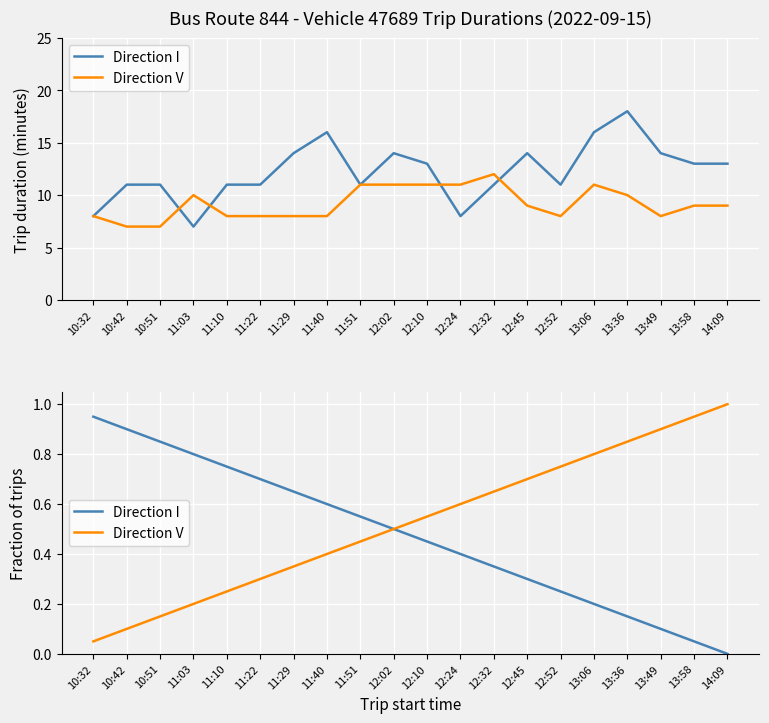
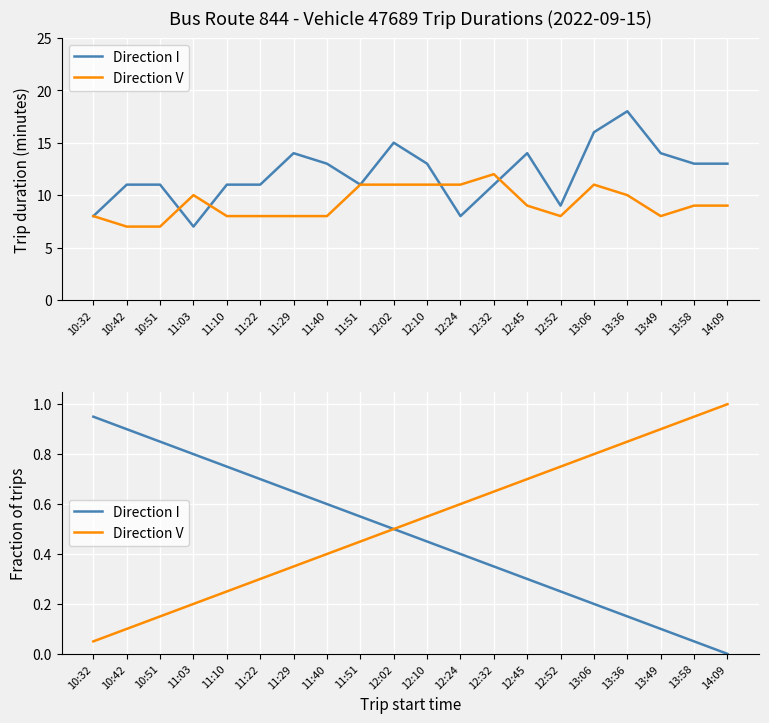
  {
    "Bus Route 844 - Vehicle 47689 Trip Durations (2022-09-15)": {
      "Direction I": {
        "10:42": 11,
        "10:51": 11,
        "11:03": 7,
        "11:10": 11,
        "11:22": 11,
        "11:29": 14,
-       "11:40": 16,
-       "12:02": 14,
+       "11:40": 13,
+       "12:02": 15,
        "12:10": 13,
        "12:24": 8,
        "12:32": 11,
        "12:45": 14,
-       "12:52": 11,
+       "12:52": 9,
        "13:06": 16,
        "13:36": 18,
        "13:49": 14,
        "13:58": 13,
        "14:09": 13
      },
      "Direction V": {
        "10:42": 7,
        "10:51": 7,
        "11:03": 10,
        "11:10": 8,
        "11:22": 8,
        "11:29": 8,
        "11:40": 8,
        "12:02": 11,
        "12:10": 11,
        "12:24": 11,
        "12:32": 12,
        "12:45": 9,
        "12:52": 8,
        "13:06": 11,
        "13:36": 10,
        "13:49": 8,
        "13:58": 9,
        "14:09": 9
      }
    }
  }
